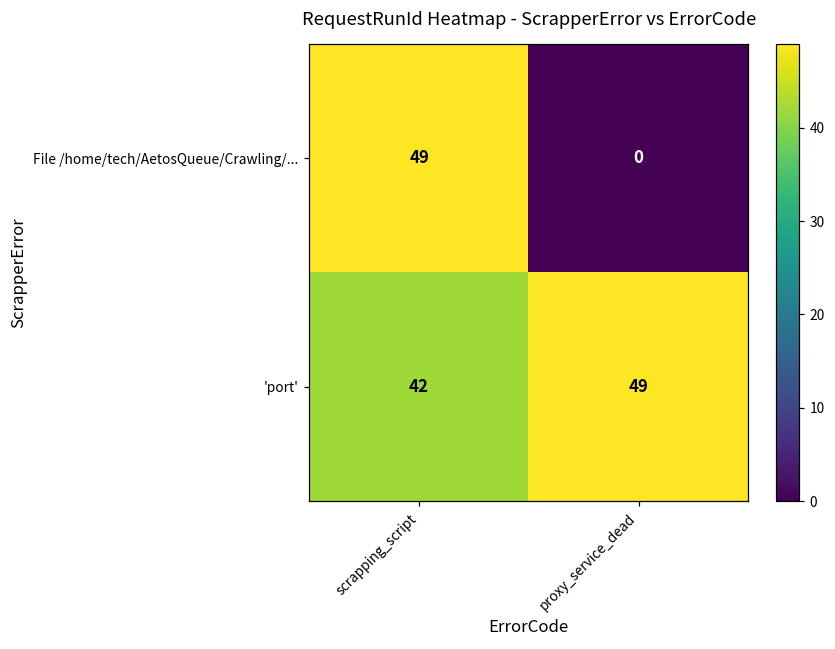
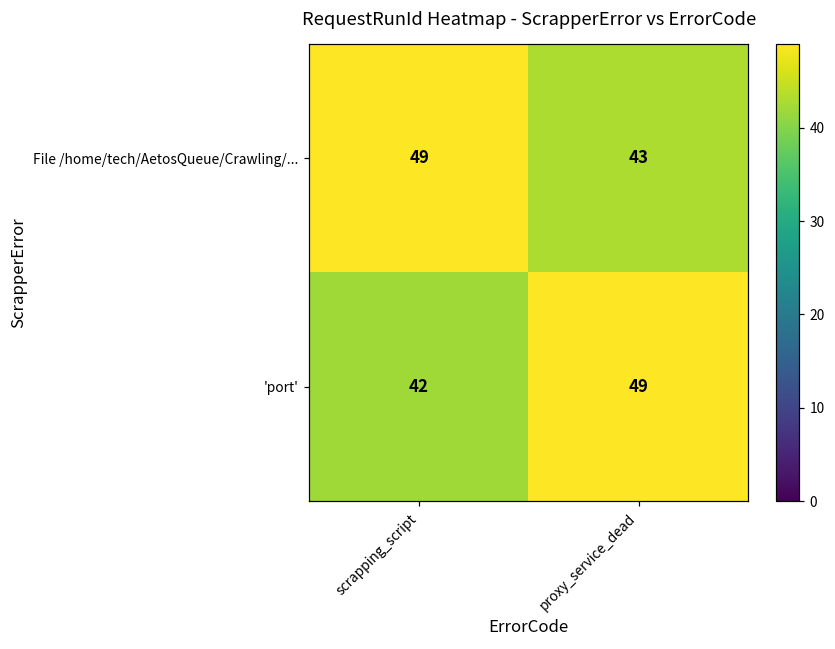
  {
    "File /home/tech/AetosQueue/Crawling/...": {
      "scrapping_script": 49,
-     "proxy_service_dead": 0
+     "proxy_service_dead": 43
    },
    "'port'": {
      "scrapping_script": 42,
      "proxy_service_dead": 49
    }
  }
